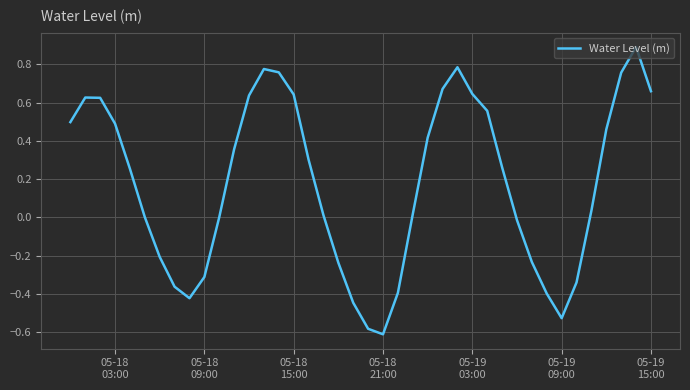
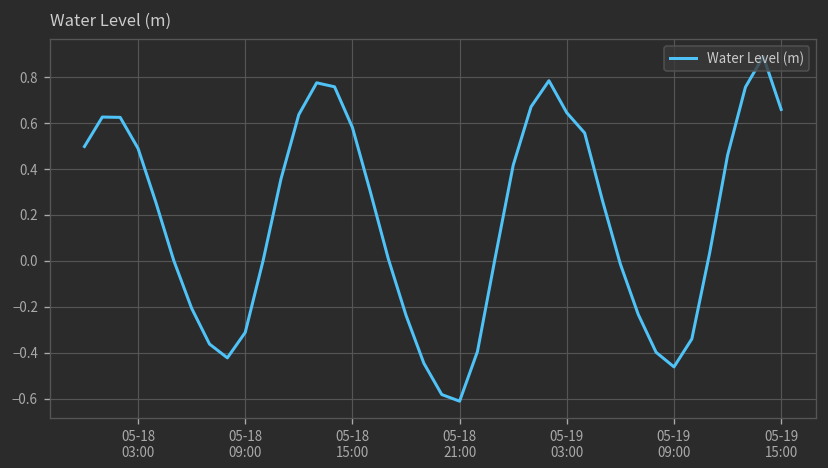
  {
    "05-18 03:00": 0.49,
    "05-18 09:00": -0.31,
-   "05-18 15:00": 0.64,
+   "05-18 15:00": 0.58,
    "05-18 21:00": -0.61,
    "05-19 03:00": 0.65,
-   "05-19 09:00": -0.53,
+   "05-19 09:00": -0.46,
    "05-19 15:00": 0.66
  }
